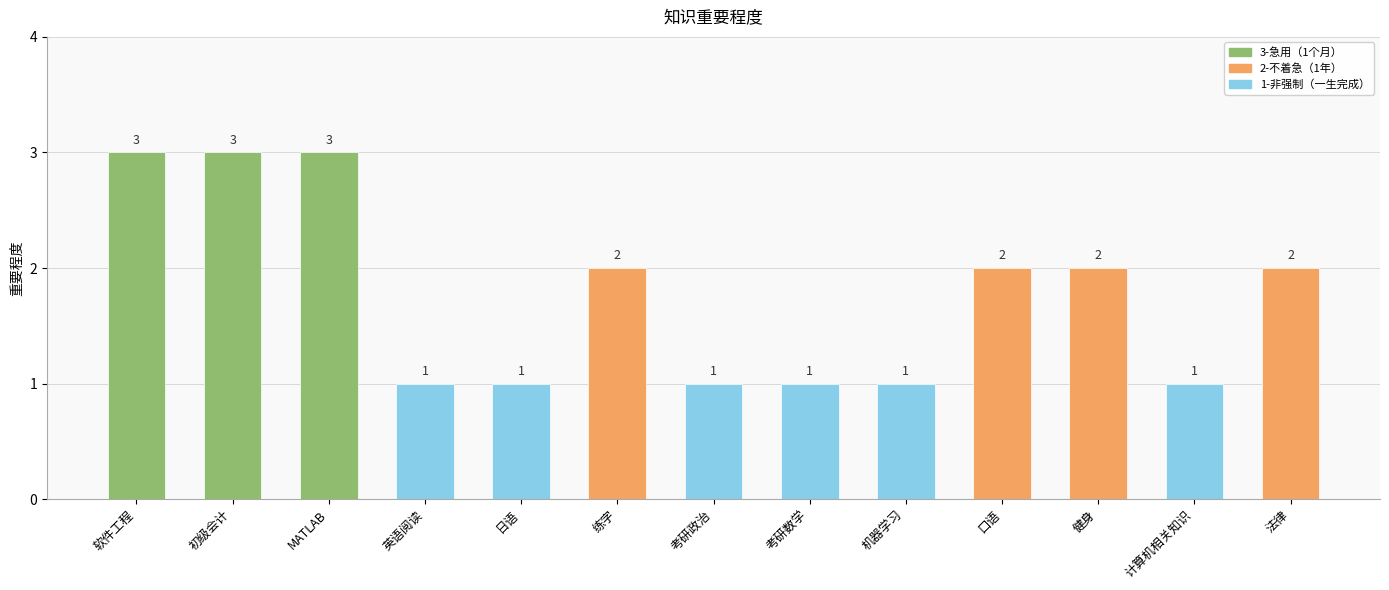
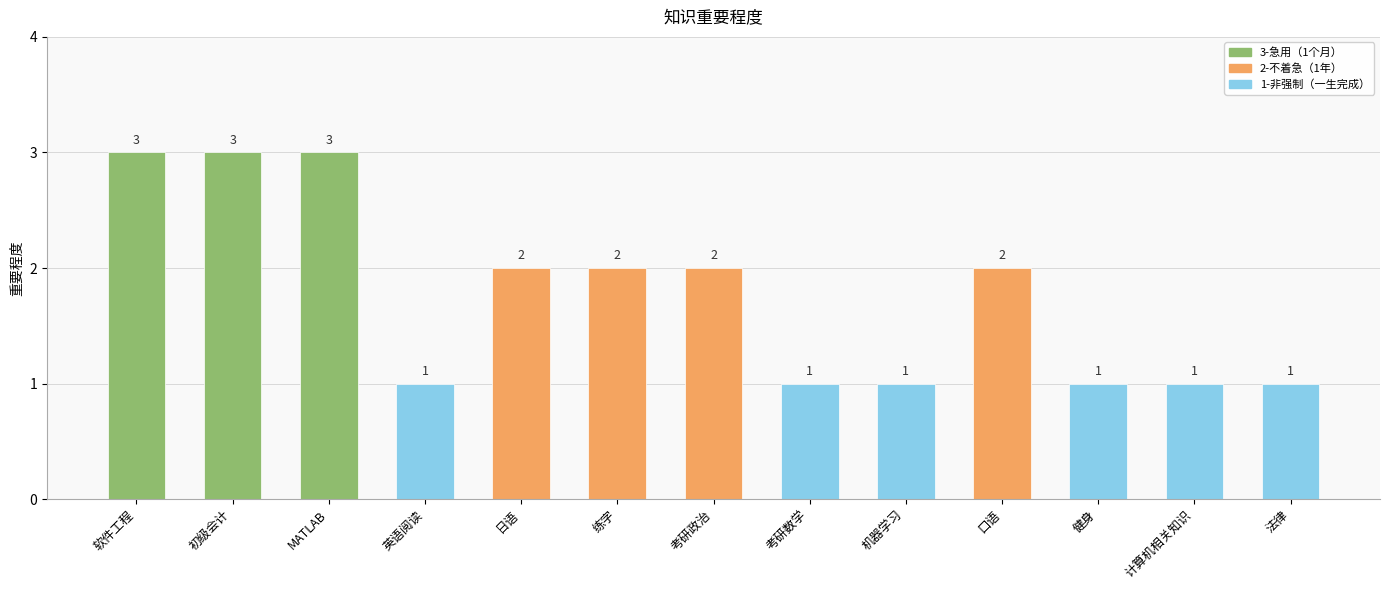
  {
    "软件工程": 3,
    "初级会计": 3,
    "MATLAB": 3,
    "英语阅读": 1,
-   "日语": 1,
+   "日语": 2,
    "练字": 2,
-   "考研政治": 1,
+   "考研政治": 2,
    "考研数学": 1,
    "机器学习": 1,
    "口语": 2,
-   "健身": 2,
+   "健身": 1,
    "计算机相关知识": 1,
-   "法律": 2
+   "法律": 1
  }
